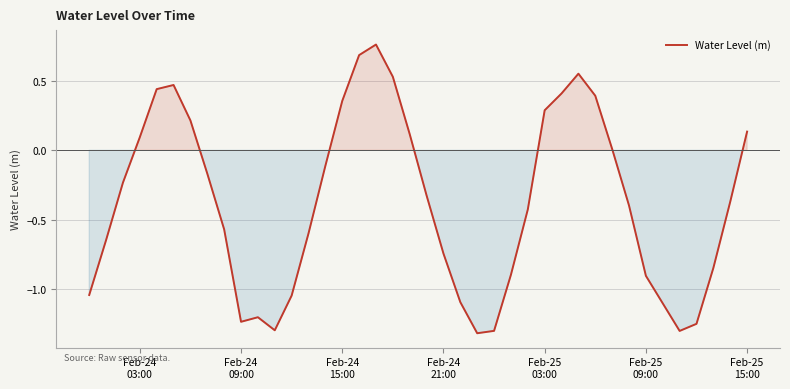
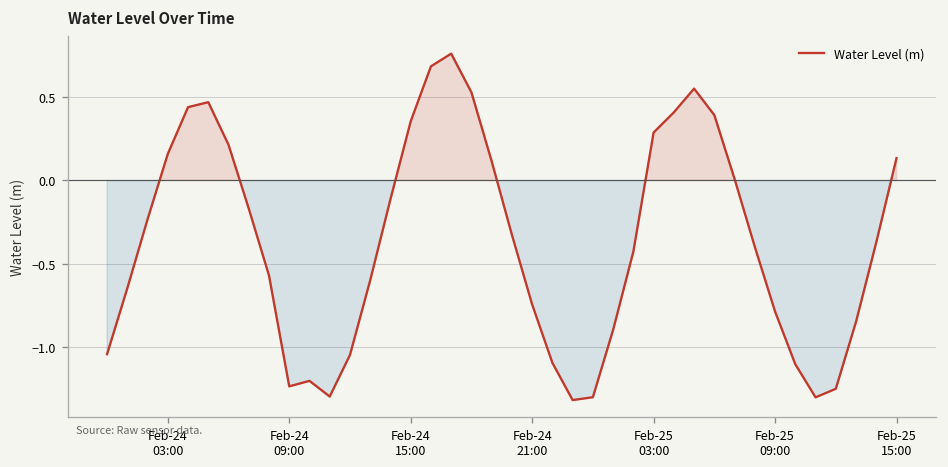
  {
-   "Feb-24 03:00": 0.09,
+   "Feb-24 03:00": 0.16,
    "Feb-24 09:00": -1.24,
    "Feb-24 15:00": 0.36,
    "Feb-24 21:00": -0.74,
    "Feb-25 03:00": 0.29,
-   "Feb-25 09:00": -0.90,
+   "Feb-25 09:00": -0.79,
    "Feb-25 15:00": 0.13
  }
